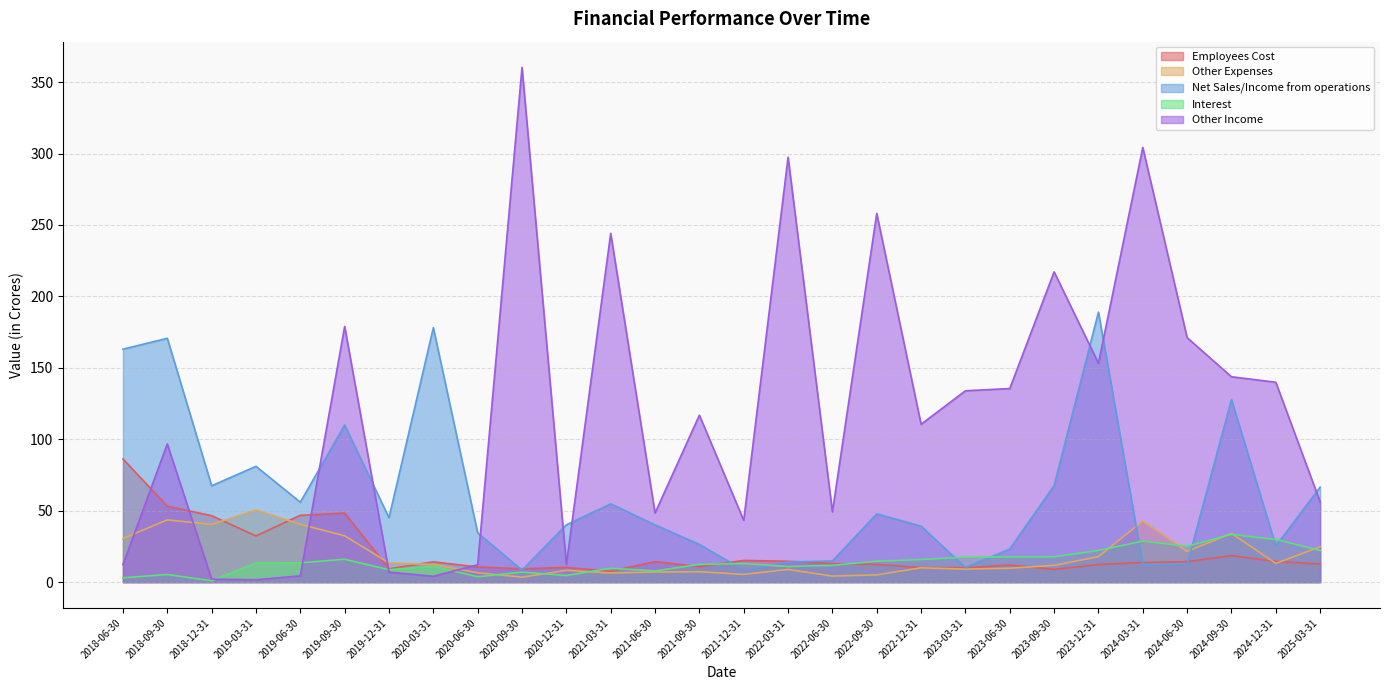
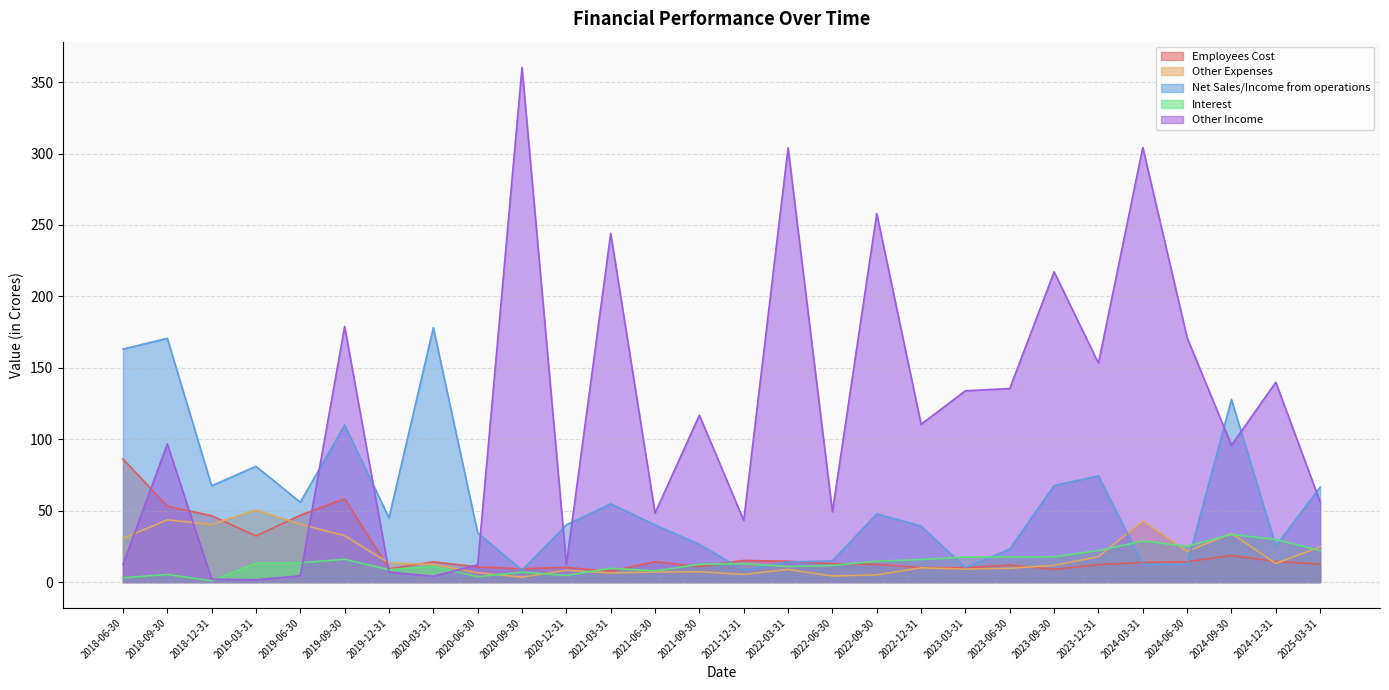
  {
    "Employees Cost": {
      "2018-06-30": 86,
      "2018-09-30": 53,
      "2018-12-31": 47,
      "2019-03-31": 32,
      "2019-06-30": 47,
-     "2019-09-30": 48,
+     "2019-09-30": 58,
      "2020-03-31": 14,
      "2020-12-31": 10,
      "2021-06-30": 14,
      "2021-12-31": 15,
      "2022-09-30": 12,
      "2023-06-30": 12,
      "2023-09-30": 9,
      "2023-12-31": 12,
      "2024-06-30": 14,
      "2024-09-30": 19,
      "2025-03-31": 13
    },
    "Other Expenses": {
      "2018-06-30": 31,
      "2018-09-30": 44,
      "2018-12-31": 40,
      "2019-03-31": 50,
      "2019-06-30": 40,
      "2019-09-30": 32,
      "2019-12-31": 13,
      "2020-06-30": 7,
      "2020-09-30": 3,
      "2020-12-31": 8,
      "2021-09-30": 7,
      "2021-12-31": 5,
      "2022-03-31": 9,
      "2022-06-30": 4,
      "2022-09-30": 5,
      "2023-06-30": 10,
      "2023-09-30": 12,
      "2023-12-31": 18,
      "2024-03-31": 43,
      "2024-06-30": 21,
      "2025-03-31": 25
    },
    "Net Sales/Income from operations": {
      "2018-06-30": 163,
      "2018-09-30": 171,
      "2018-12-31": 67,
      "2019-03-31": 81,
      "2019-06-30": 56,
      "2019-09-30": 110,
      "2019-12-31": 45,
      "2020-03-31": 178,
      "2020-06-30": 35,
      "2020-12-31": 40,
      "2021-03-31": 55,
      "2021-06-30": 40,
      "2021-09-30": 26,
      "2021-12-31": 8,
      "2022-06-30": 15,
      "2022-09-30": 48,
      "2022-12-31": 39,
      "2023-06-30": 23,
      "2023-09-30": 68,
-     "2023-12-31": 189,
+     "2023-12-31": 74,
      "2024-06-30": 12,
      "2024-09-30": 128,
      "2024-12-31": 25,
      "2025-03-31": 67
    },
    "Interest": {
      "2018-06-30": 3,
      "2018-09-30": 5,
      "2019-03-31": 13,
      "2019-06-30": 14,
      "2019-09-30": 16,
      "2020-06-30": 4,
      "2020-12-31": 5,
      "2021-03-31": 10,
      "2021-12-31": 13,
      "2022-03-31": 11,
      "2022-09-30": 15,
      "2022-12-31": 16,
      "2023-03-31": 17,
      "2023-06-30": 18,
      "2023-09-30": 18,
      "2023-12-31": 22,
      "2024-03-31": 29,
      "2024-06-30": 25,
      "2024-12-31": 30,
      "2025-03-31": 22
    },
    "Other Income": {
      "2018-06-30": 12,
      "2018-09-30": 97,
      "2019-03-31": 2,
      "2019-06-30": 4,
      "2019-09-30": 179,
      "2020-03-31": 4,
      "2020-09-30": 360,
      "2020-12-31": 12,
      "2021-03-31": 244,
      "2021-06-30": 48,
      "2021-09-30": 117,
      "2021-12-31": 43,
-     "2022-03-31": 297,
+     "2022-03-31": 304,
      "2022-06-30": 49,
      "2022-09-30": 258,
      "2022-12-31": 110,
      "2023-03-31": 134,
      "2023-06-30": 136,
      "2023-09-30": 217,
      "2023-12-31": 153,
      "2024-03-31": 304,
      "2024-06-30": 171,
-     "2024-09-30": 144,
+     "2024-09-30": 96,
      "2024-12-31": 140,
      "2025-03-31": 56
    }
  }
